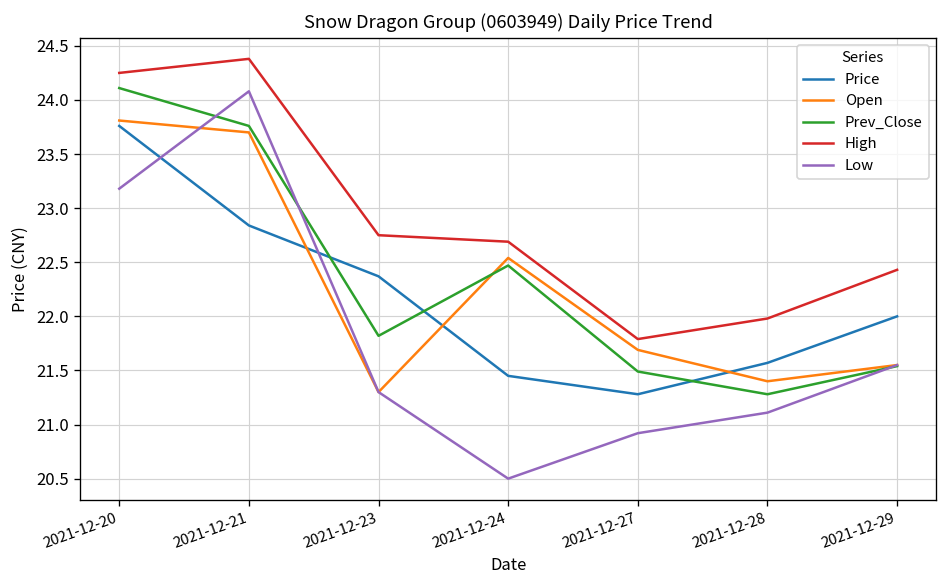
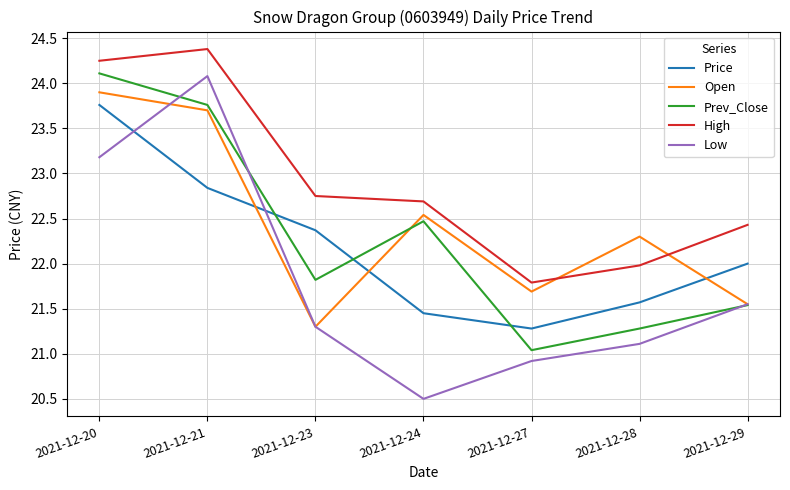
  {
    "Price": {
      "2021-12-20": 23.8,
      "2021-12-21": 22.8,
      "2021-12-23": 22.4,
      "2021-12-24": 21.5,
      "2021-12-27": 21.3,
      "2021-12-28": 21.6,
      "2021-12-29": 22.0
    },
    "Open": {
-     "2021-12-20": 23.8,
+     "2021-12-20": 23.9,
      "2021-12-21": 23.7,
      "2021-12-24": 22.5,
      "2021-12-27": 21.7,
-     "2021-12-28": 21.4
+     "2021-12-28": 22.3
    },
    "Prev_Close": {
      "2021-12-20": 24.1,
      "2021-12-21": 23.8,
      "2021-12-23": 21.8,
      "2021-12-24": 22.5,
-     "2021-12-27": 21.5,
+     "2021-12-27": 21.0,
      "2021-12-28": 21.3
    },
    "High": {
      "2021-12-20": 24.3,
      "2021-12-21": 24.4,
      "2021-12-23": 22.8,
      "2021-12-24": 22.7,
      "2021-12-27": 21.8,
      "2021-12-28": 22.0,
      "2021-12-29": 22.4
    },
    "Low": {
      "2021-12-20": 23.2,
      "2021-12-21": 24.1,
      "2021-12-24": 20.5,
      "2021-12-27": 20.9,
      "2021-12-28": 21.1
    }
  }
